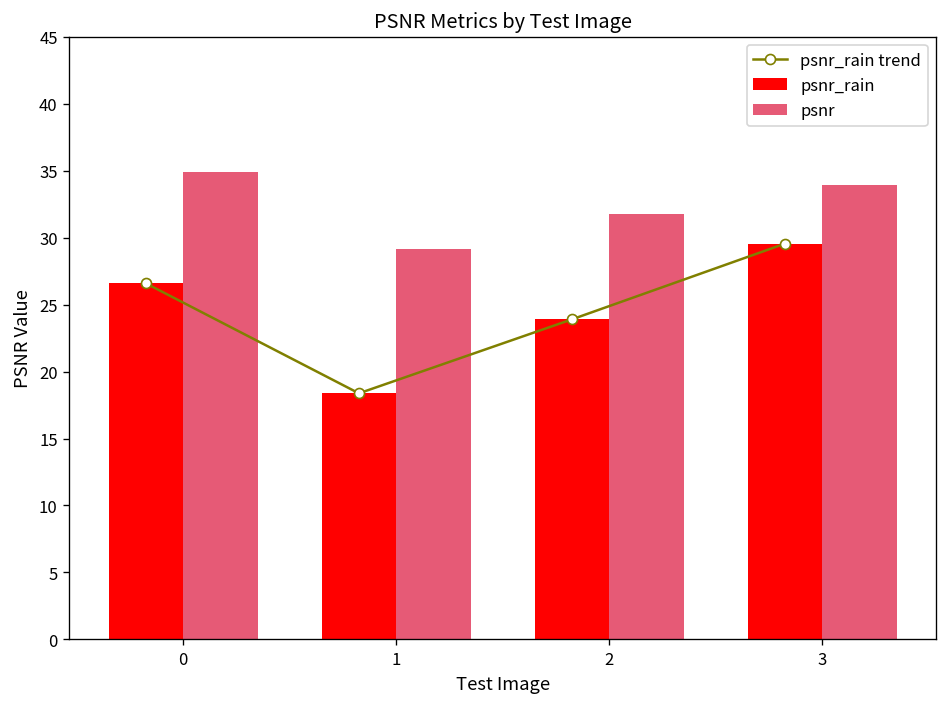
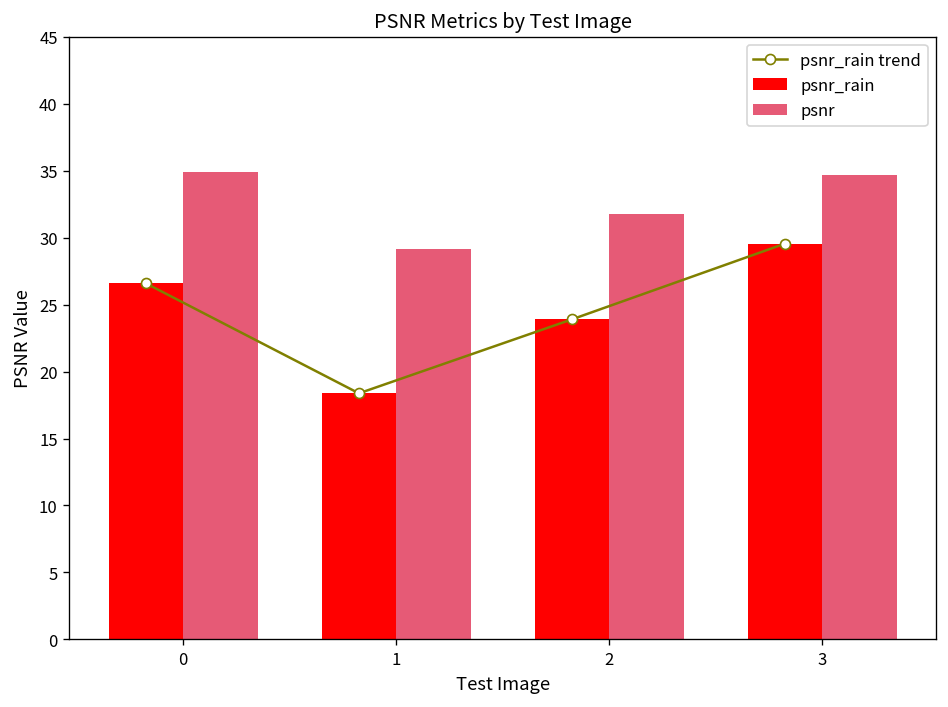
  {
    "psnr_rain": {
      "0": 26.6,
      "1": 18.4,
      "2": 23.9,
      "3": 29.5
    },
    "psnr": {
      "0": 34.9,
      "1": 29.1,
      "2": 31.8,
-     "3": 33.9
+     "3": 34.7
    }
  }
